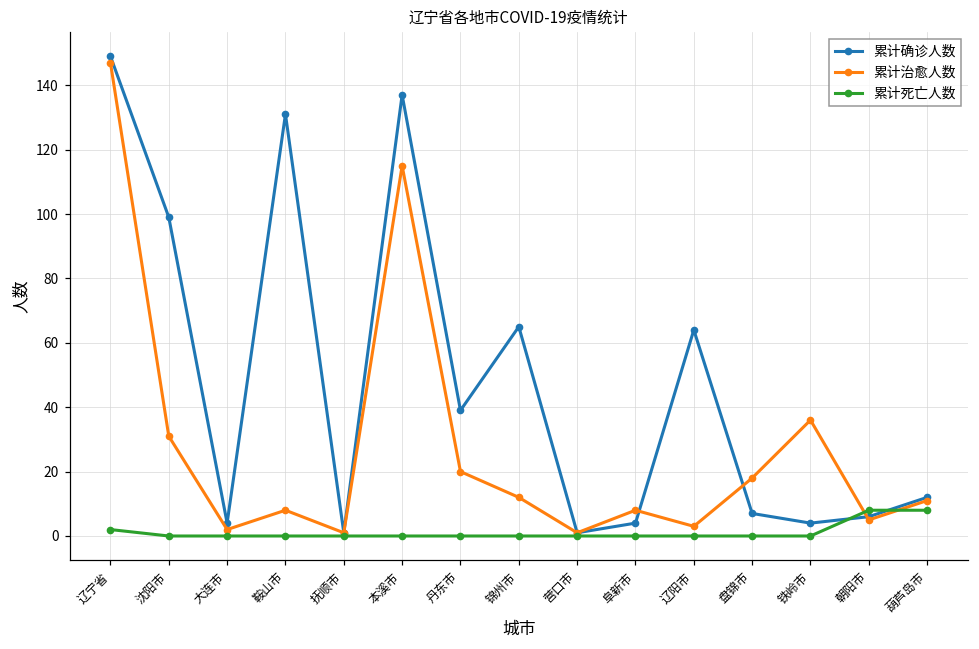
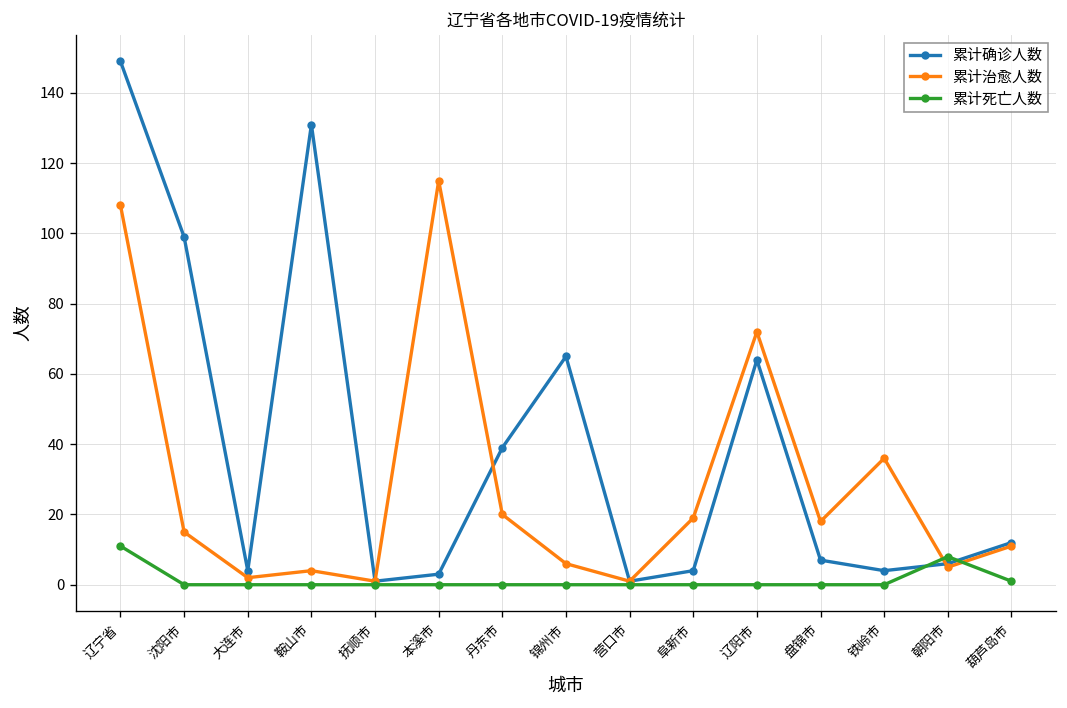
  {
    "累计确诊人数": {
      "辽宁省": 149,
      "沈阳市": 99,
      "大连市": 4,
      "鞍山市": 131,
-     "本溪市": 137,
+     "本溪市": 3,
      "丹东市": 39,
      "锦州市": 65,
      "阜新市": 4,
      "辽阳市": 64,
      "盘锦市": 7,
      "铁岭市": 4,
      "朝阳市": 6,
      "葫芦岛市": 12
    },
    "累计治愈人数": {
-     "辽宁省": 147,
-     "沈阳市": 31,
+     "辽宁省": 108,
+     "沈阳市": 15,
      "大连市": 2,
-     "鞍山市": 8,
+     "鞍山市": 4,
      "本溪市": 115,
      "丹东市": 20,
-     "锦州市": 12,
-     "阜新市": 8,
-     "辽阳市": 3,
+     "锦州市": 6,
+     "阜新市": 19,
+     "辽阳市": 72,
      "盘锦市": 18,
      "铁岭市": 36,
      "朝阳市": 5,
      "葫芦岛市": 11
    },
    "累计死亡人数": {
-     "辽宁省": 2,
+     "辽宁省": 11,
      "沈阳市": 0,
      "大连市": 0,
      "鞍山市": 0,
      "抚顺市": 0,
      "本溪市": 0,
      "丹东市": 0,
      "锦州市": 0,
      "营口市": 0,
      "阜新市": 0,
      "辽阳市": 0,
      "盘锦市": 0,
      "铁岭市": 0,
      "朝阳市": 8,
-     "葫芦岛市": 8
+     "葫芦岛市": 1
    }
  }
